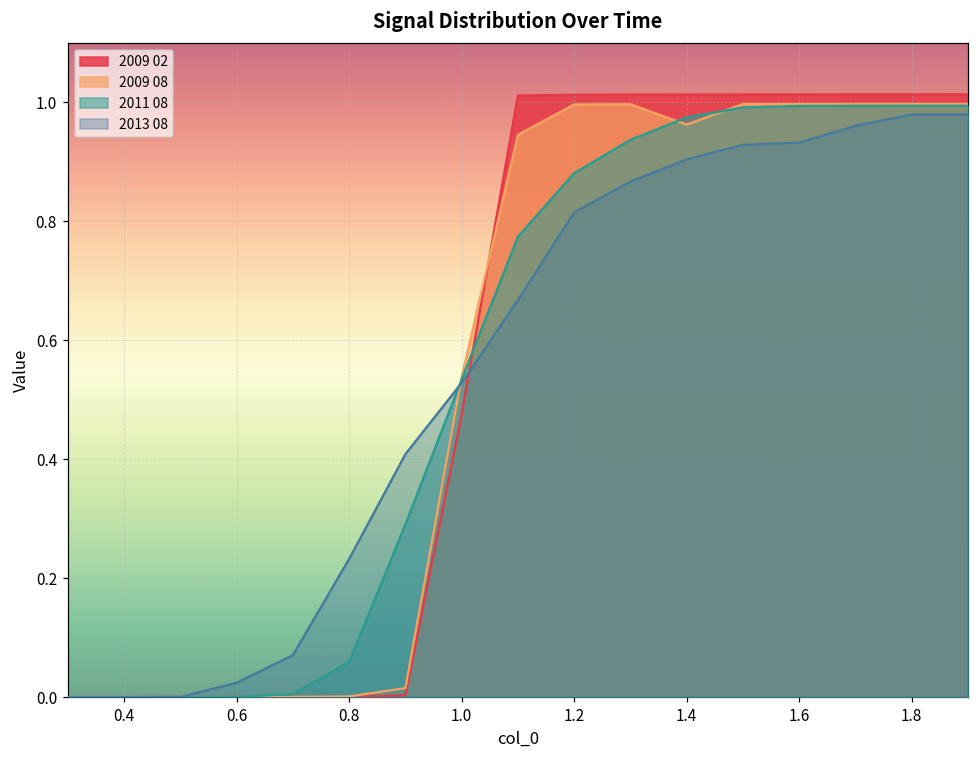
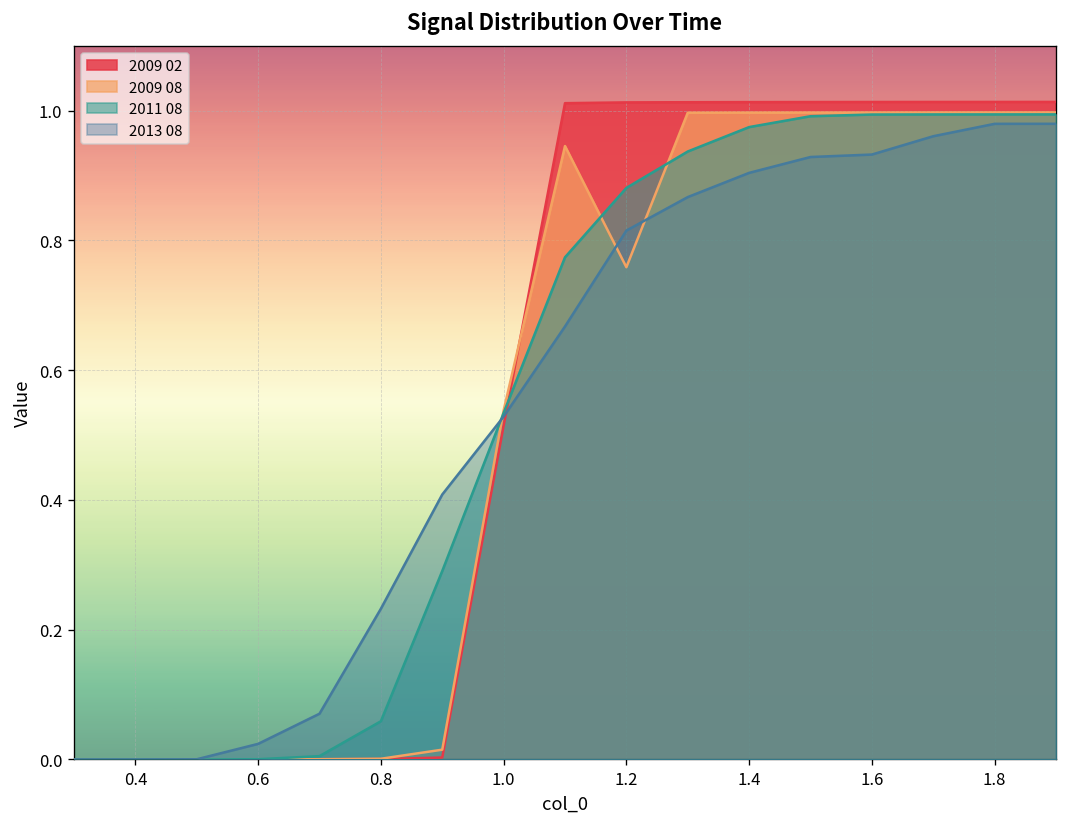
  {
    "2009 02": {
-     "1.0": 0.48,
+     "1.0": 0.51,
      "1.2": 1.01,
      "1.4": 1.01,
      "1.6": 1.01,
      "1.8": 1.01
    },
    "2009 08": {
-     "1.2": 1.00,
-     "1.4": 0.96
+     "1.2": 0.76,
+     "1.4": 1.00
    }
  }
